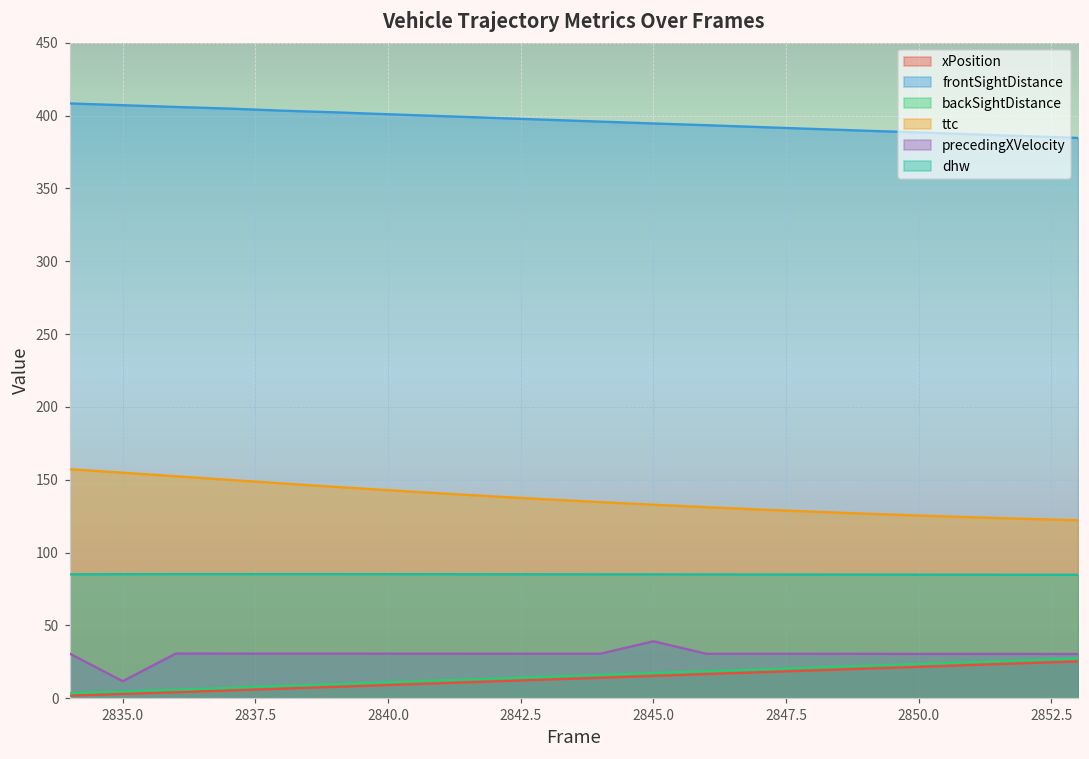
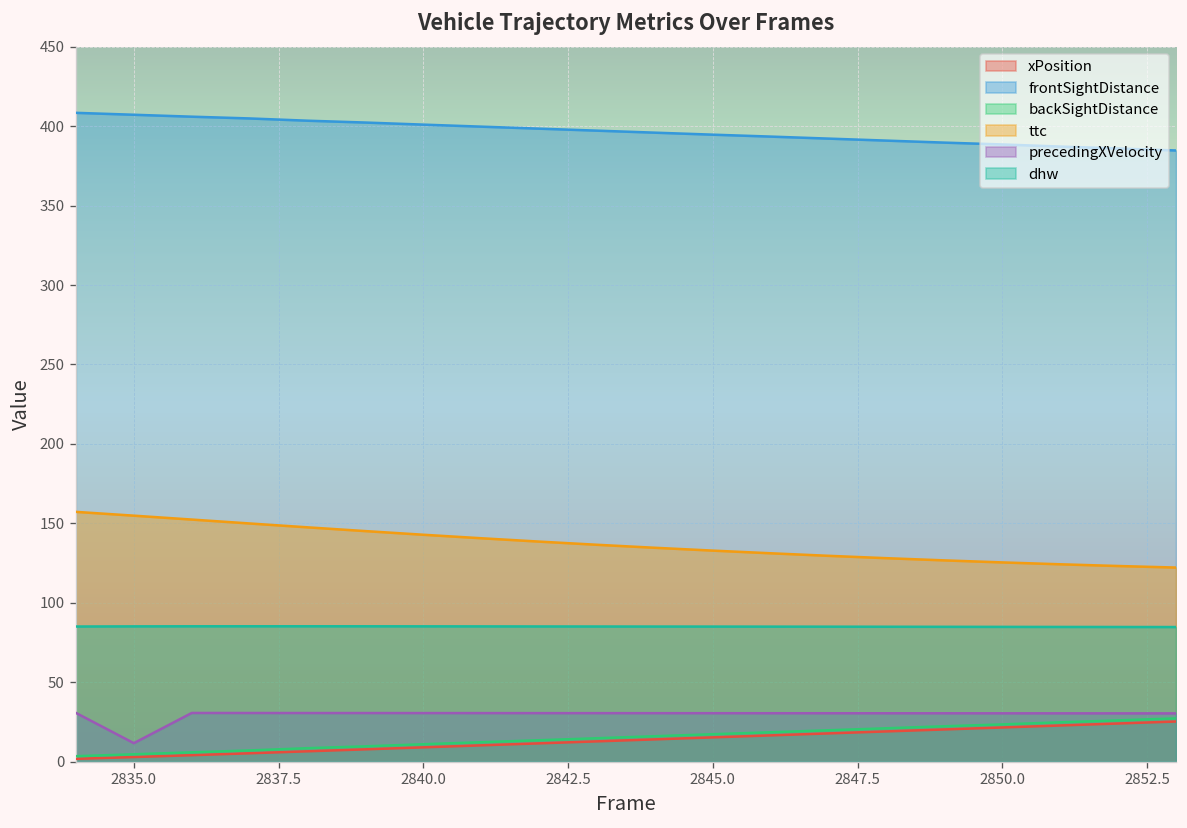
  {
    "precedingXVelocity": {
      "2835.0": 12,
      "2840.0": 31,
-     "2845.0": 39,
+     "2845.0": 31,
      "2850.0": 30
    }
  }
